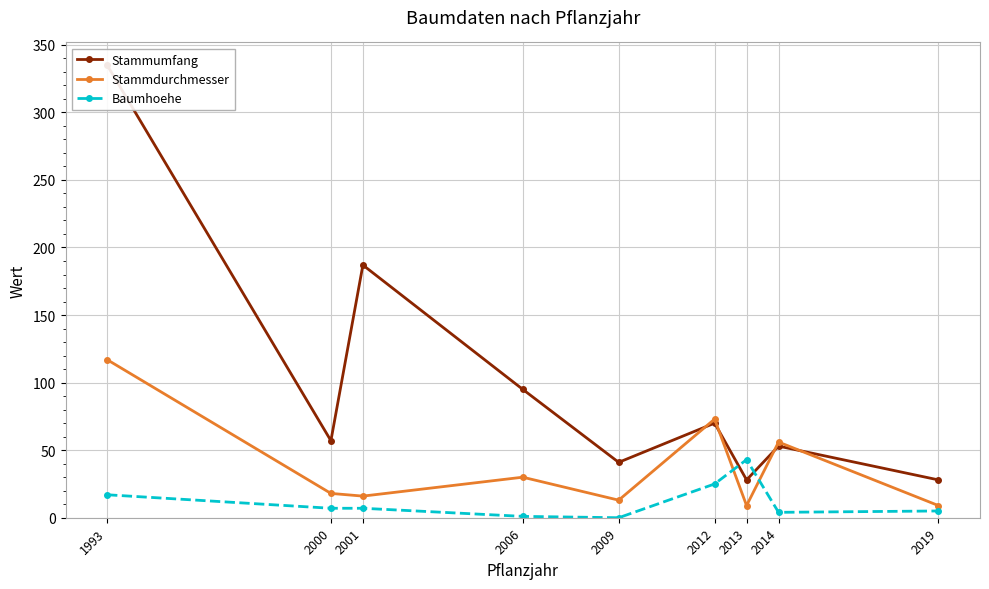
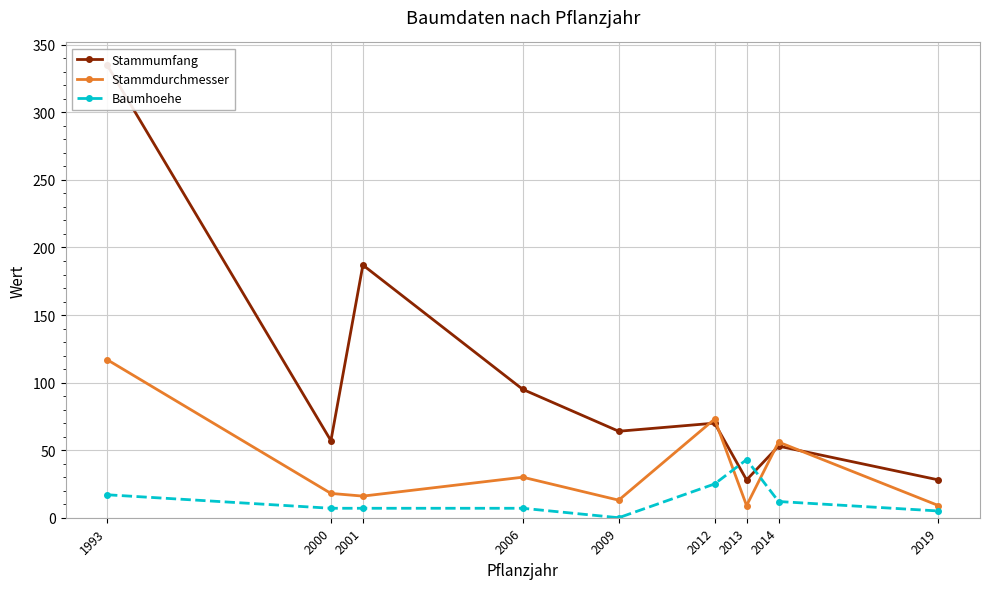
  {
    "Stammumfang": {
      "2000": 57,
      "2001": 187,
      "2006": 95,
-     "2009": 41,
+     "2009": 64,
      "2012": 70,
      "2013": 28,
      "2014": 53,
      "2019": 28
    },
    "Stammdurchmesser": {
      "1993": 117,
      "2000": 18,
      "2001": 16,
      "2006": 30,
      "2009": 13,
      "2012": 73,
      "2013": 9,
      "2014": 56,
      "2019": 9
    },
    "Baumhoehe": {
      "1993": 17,
      "2000": 7,
      "2001": 7,
-     "2006": 1,
+     "2006": 7,
      "2009": 0,
      "2012": 25,
      "2013": 43,
-     "2014": 4,
+     "2014": 12,
      "2019": 5
    }
  }
